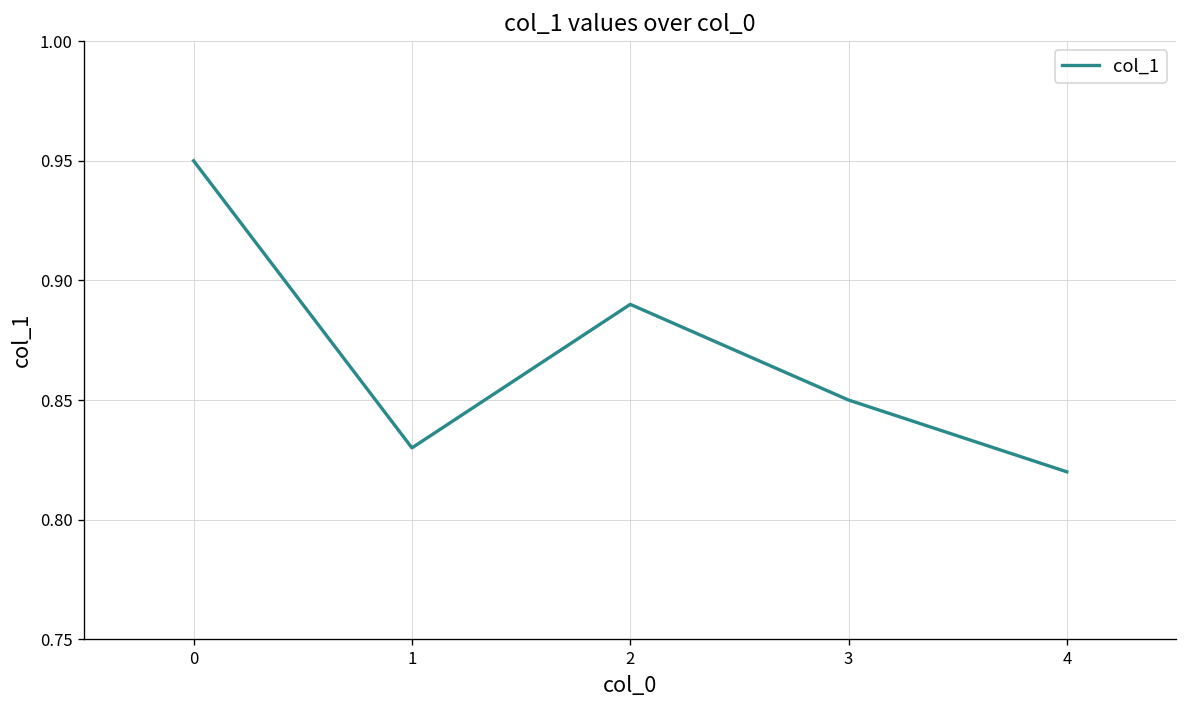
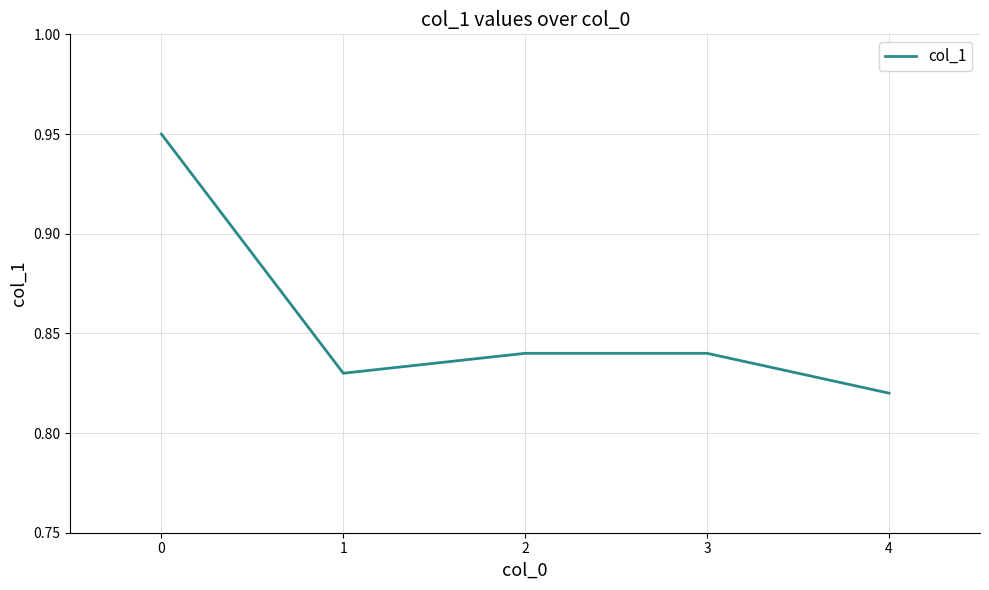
  {
    "0": 0.95,
    "1": 0.83,
-   "2": 0.89,
-   "3": 0.85,
+   "2": 0.84,
+   "3": 0.84,
    "4": 0.82
  }
